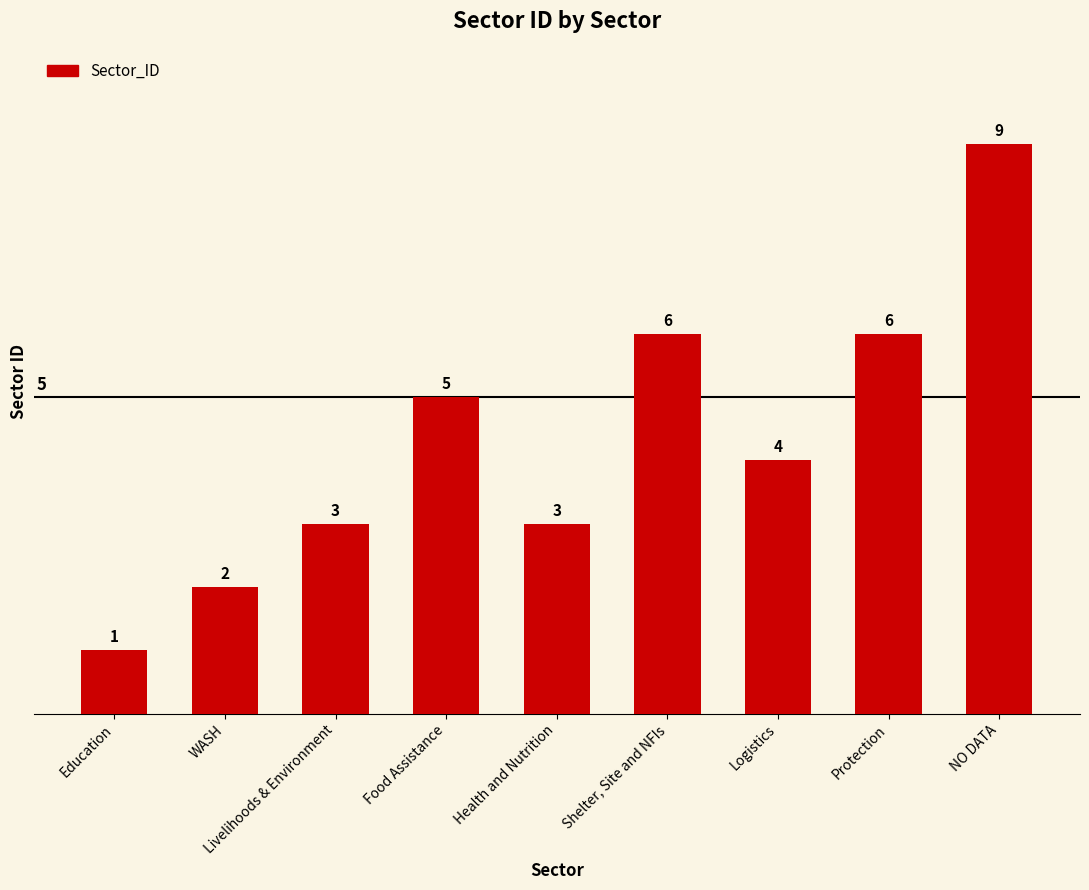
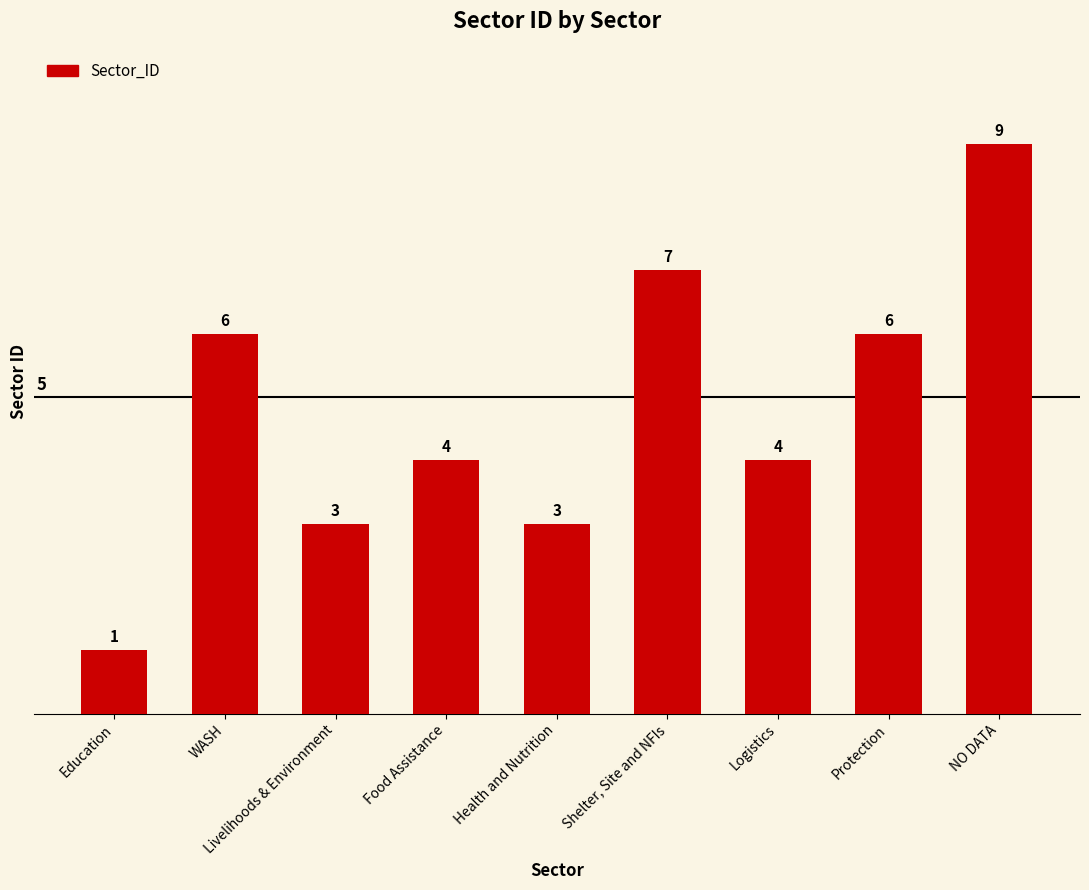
  {
    "Education": 1,
-   "WASH": 2,
+   "WASH": 6,
    "Livelihoods & Environment": 3,
-   "Food Assistance": 5,
+   "Food Assistance": 4,
    "Health and Nutrition": 3,
-   "Shelter, Site and NFIs": 6,
+   "Shelter, Site and NFIs": 7,
    "Logistics": 4,
    "Protection": 6,
    "NO DATA": 9
  }
